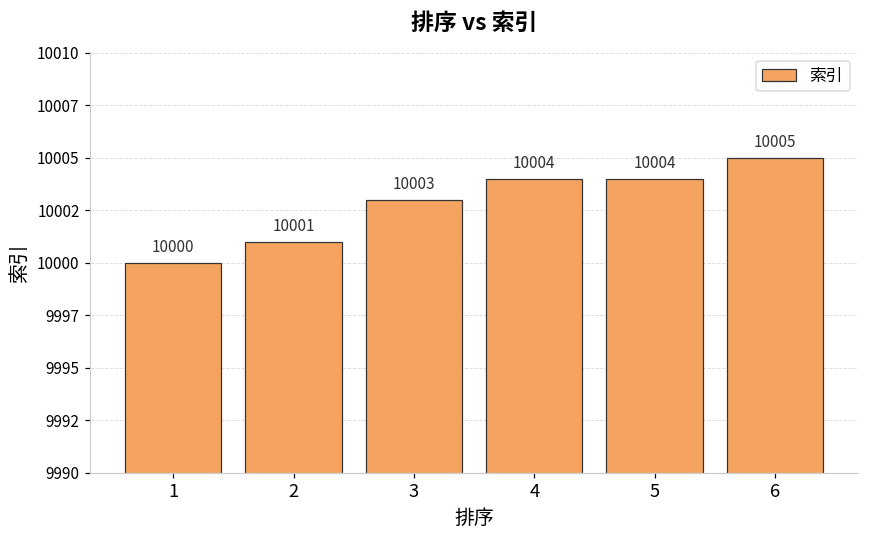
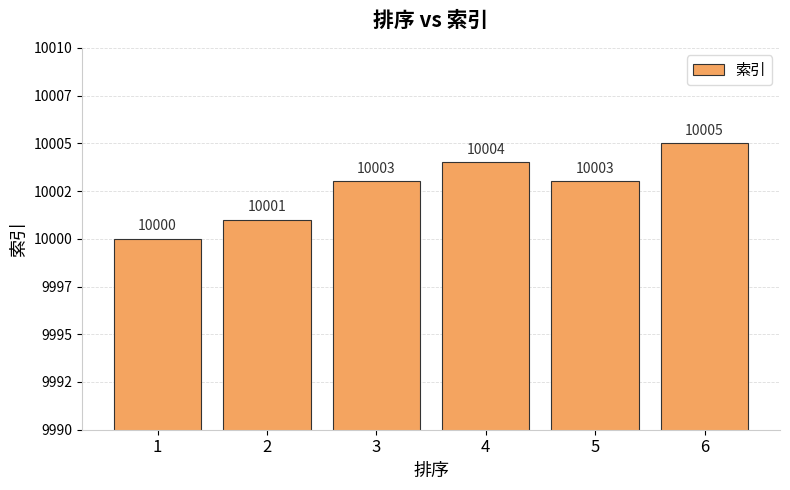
  {
    "1": 10000,
    "2": 10001,
    "3": 10003,
    "4": 10004,
-   "5": 10004,
+   "5": 10003,
    "6": 10005
  }
